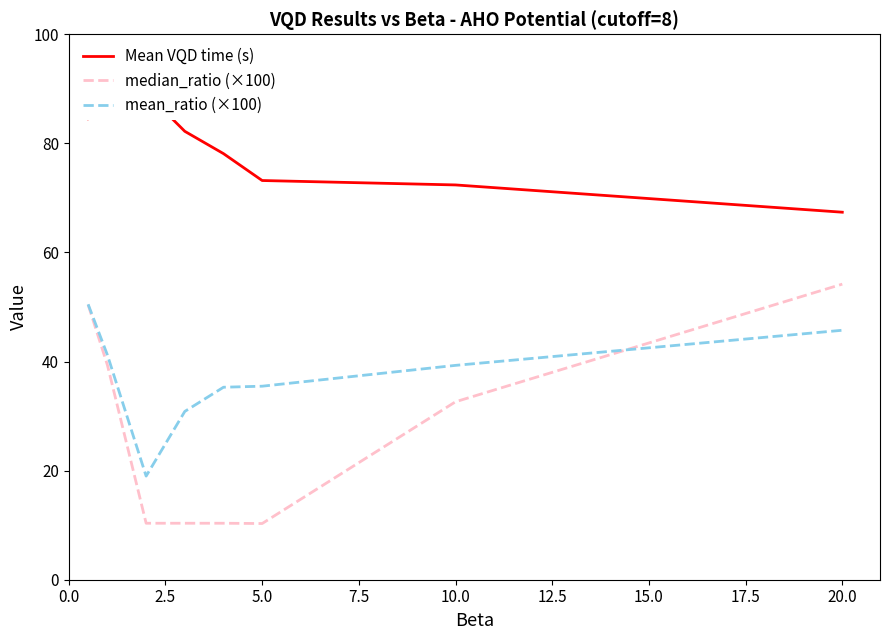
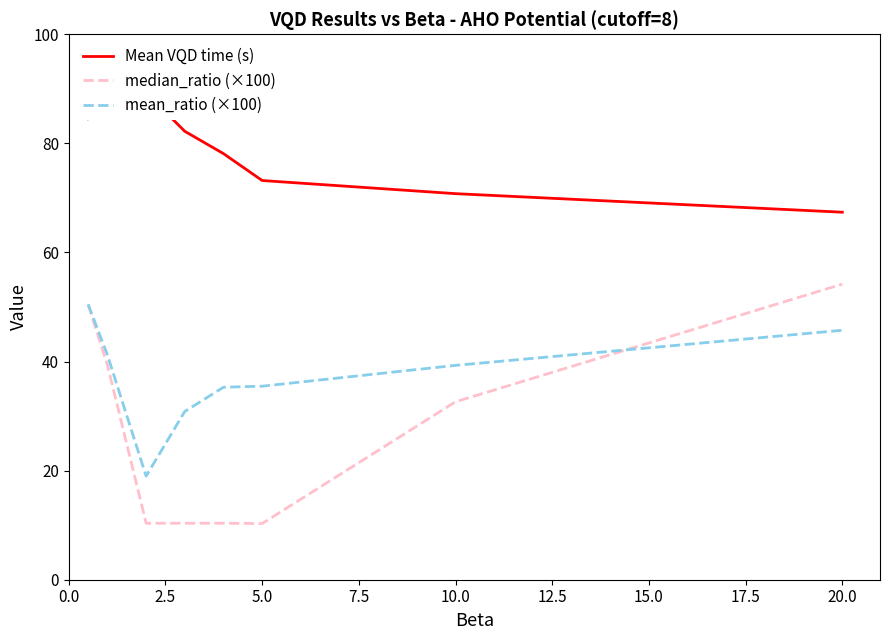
  {
    "Mean VQD time (s)": {
      "5.0": 73,
-     "10.0": 72,
+     "10.0": 71,
      "20.0": 67
    },
    "median_ratio (×100)": {
      "5.0": 10,
      "10.0": 33,
      "20.0": 54
    },
    "mean_ratio (×100)": {
      "5.0": 35,
      "10.0": 39,
      "20.0": 46
    }
  }
